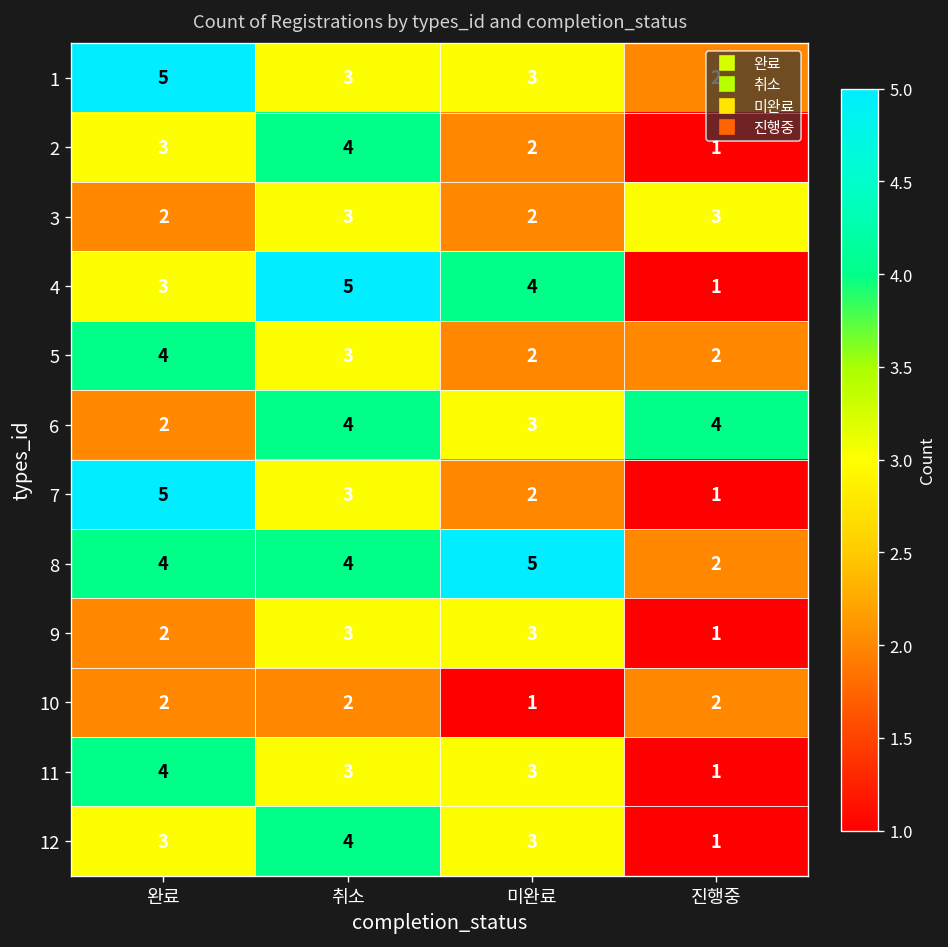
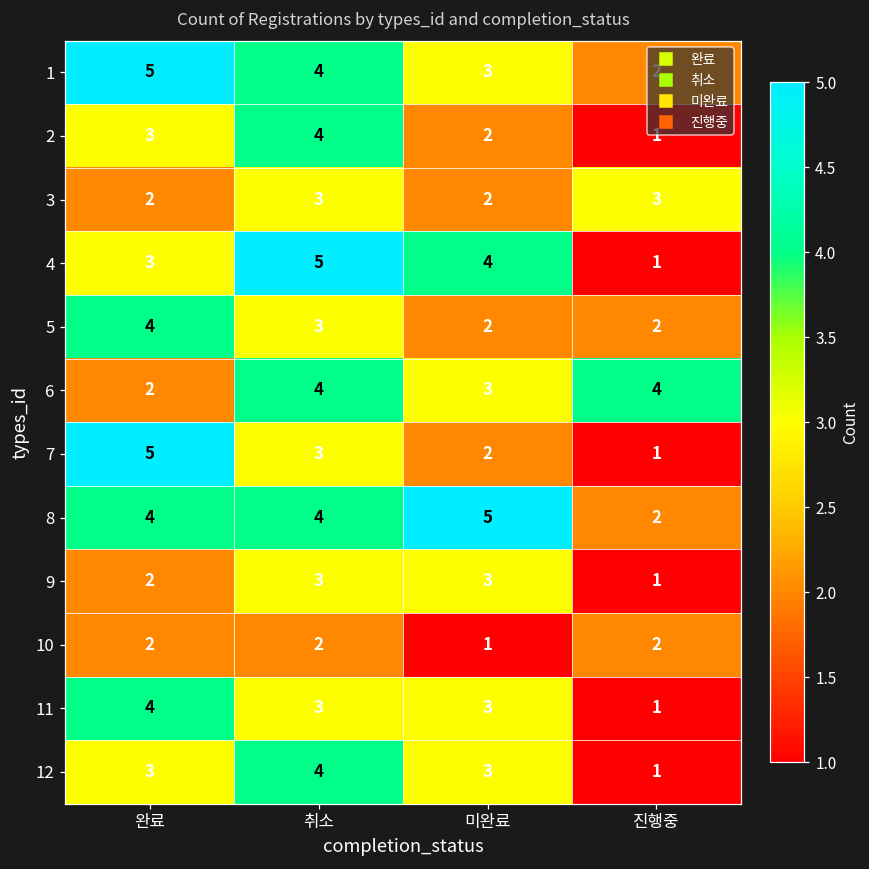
  {
    "1": {
      "완료": 5,
-     "취소": 3,
+     "취소": 4,
      "미완료": 3
    },
    "2": {
      "완료": 3,
      "취소": 4,
      "미완료": 2
    },
    "3": {
      "완료": 2,
      "취소": 3,
      "미완료": 2,
      "진행중": 3
    },
    "4": {
      "완료": 3,
      "취소": 5,
      "미완료": 4,
      "진행중": 1
    },
    "5": {
      "완료": 4,
      "취소": 3,
      "미완료": 2,
      "진행중": 2
    },
    "6": {
      "완료": 2,
      "취소": 4,
      "미완료": 3,
      "진행중": 4
    },
    "7": {
      "완료": 5,
      "취소": 3,
      "미완료": 2,
      "진행중": 1
    },
    "8": {
      "완료": 4,
      "취소": 4,
      "미완료": 5,
      "진행중": 2
    },
    "9": {
      "완료": 2,
      "취소": 3,
      "미완료": 3,
      "진행중": 1
    },
    "10": {
      "완료": 2,
      "취소": 2,
      "미완료": 1,
      "진행중": 2
    },
    "11": {
      "완료": 4,
      "취소": 3,
      "미완료": 3,
      "진행중": 1
    },
    "12": {
      "완료": 3,
      "취소": 4,
      "미완료": 3,
      "진행중": 1
    }
  }
